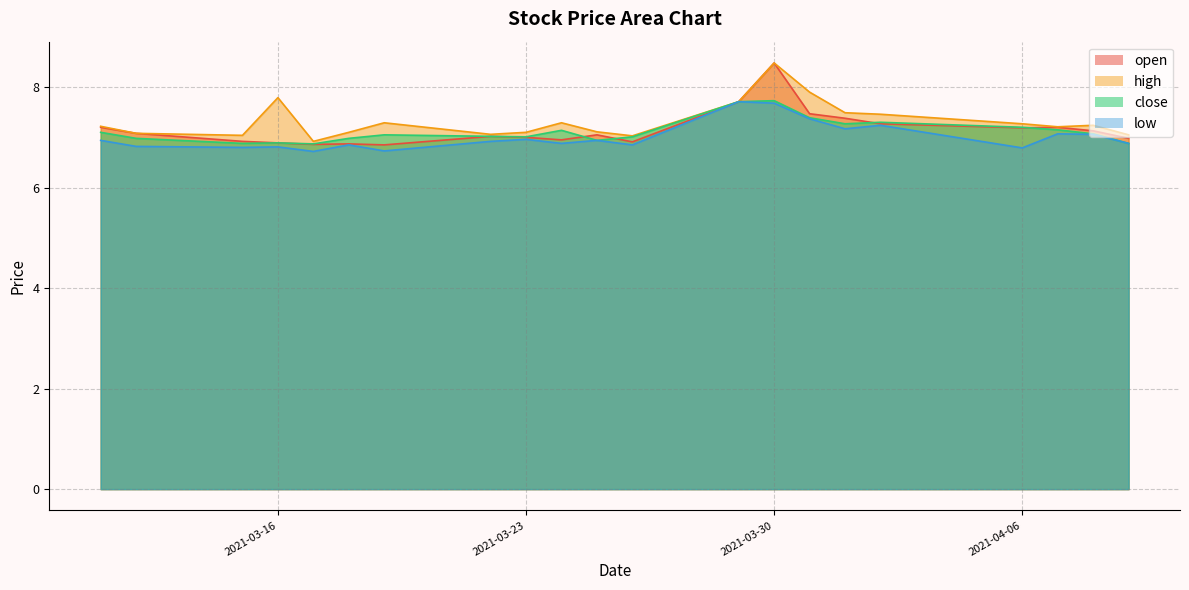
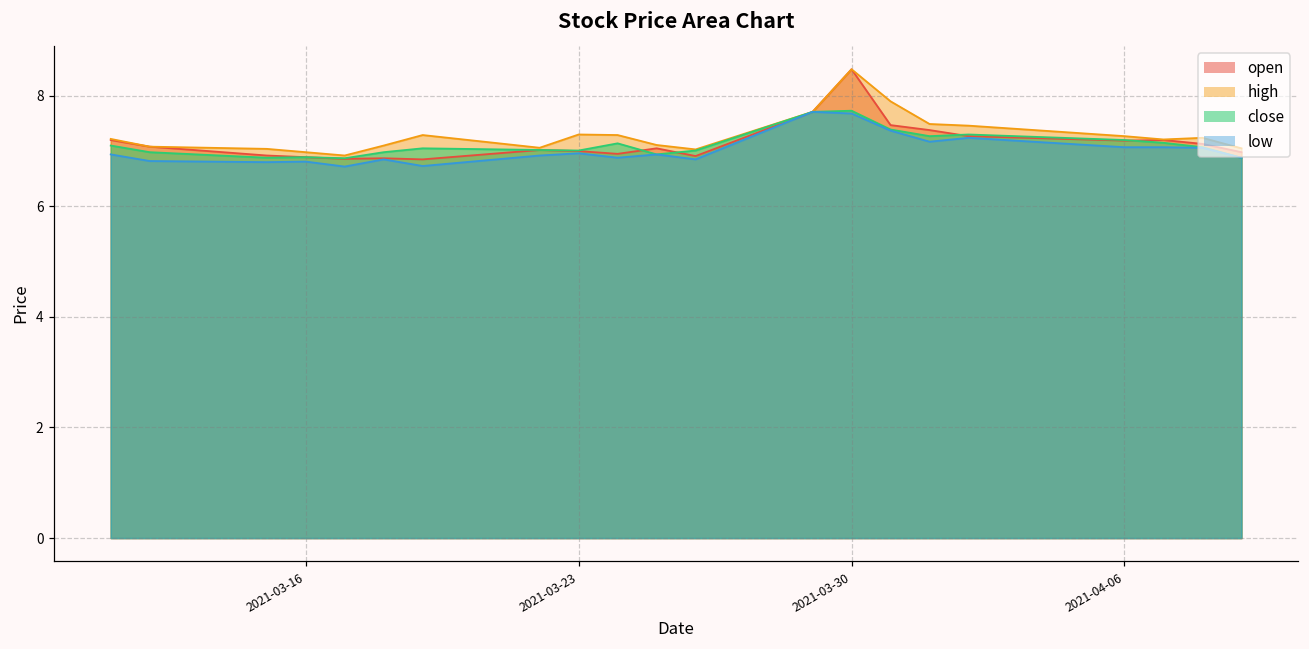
  {
    "high": {
-     "2021-03-16": 7.8,
-     "2021-03-23": 7.1,
+     "2021-03-16": 7.0,
+     "2021-03-23": 7.3,
      "2021-04-06": 7.3
    },
    "low": {
      "2021-03-16": 6.8,
-     "2021-04-06": 6.8
+     "2021-04-06": 7.1
    }
  }
